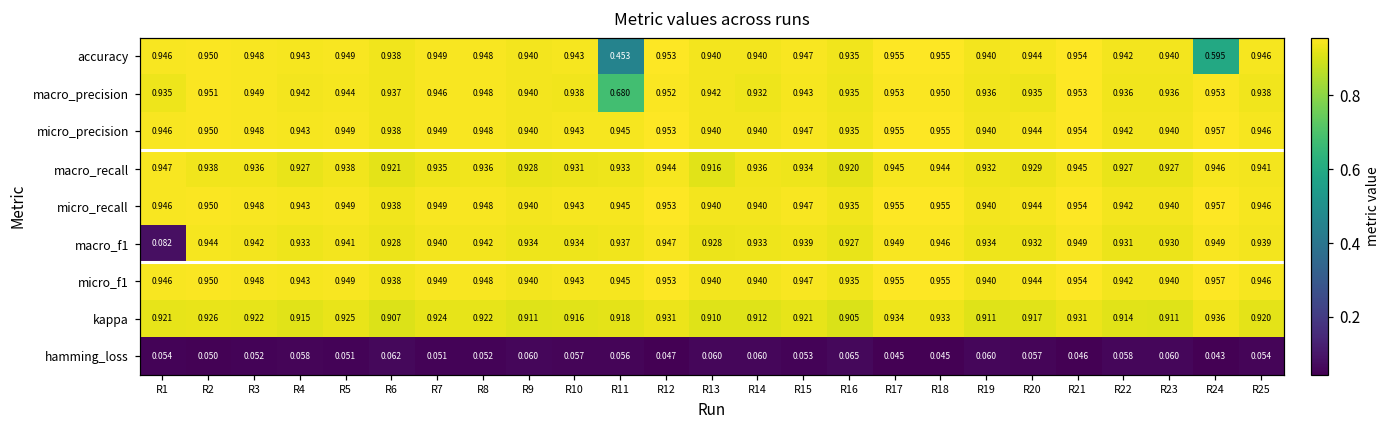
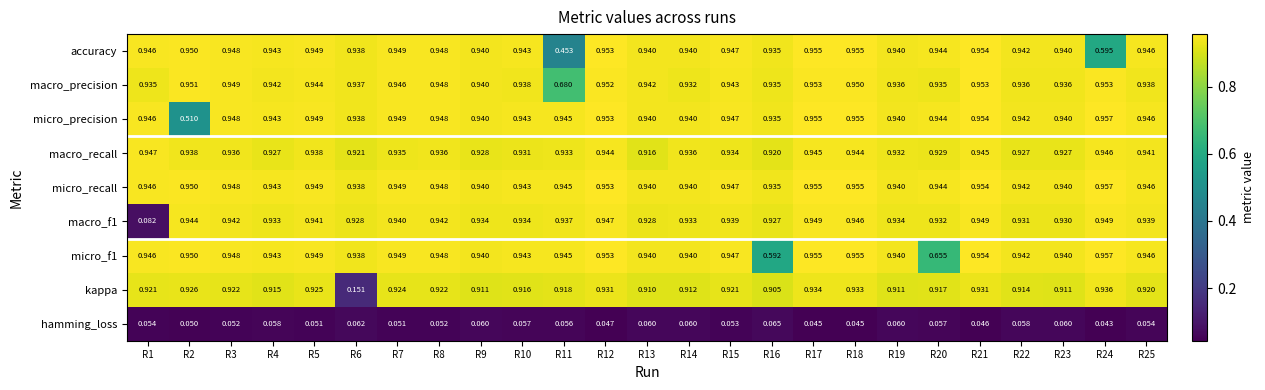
  {
    "micro_precision": {
      "R1": 0.946,
-     "R2": 0.950,
+     "R2": 0.510,
      "R3": 0.948,
      "R4": 0.943,
      "R5": 0.949,
      "R6": 0.938,
      "R7": 0.949,
      "R8": 0.948,
      "R9": 0.940,
      "R10": 0.943,
      "R11": 0.945,
      "R12": 0.953,
      "R13": 0.940,
      "R14": 0.940,
      "R15": 0.947,
      "R16": 0.935,
      "R17": 0.955,
      "R18": 0.955,
      "R19": 0.940,
      "R20": 0.944,
      "R21": 0.954,
      "R22": 0.942,
      "R23": 0.940,
      "R24": 0.957,
      "R25": 0.946
    },
    "micro_f1": {
      "R1": 0.946,
      "R2": 0.950,
      "R3": 0.948,
      "R4": 0.943,
      "R5": 0.949,
      "R6": 0.938,
      "R7": 0.949,
      "R8": 0.948,
      "R9": 0.940,
      "R10": 0.943,
      "R11": 0.945,
      "R12": 0.953,
      "R13": 0.940,
      "R14": 0.940,
      "R15": 0.947,
-     "R16": 0.935,
+     "R16": 0.592,
      "R17": 0.955,
      "R18": 0.955,
      "R19": 0.940,
-     "R20": 0.944,
+     "R20": 0.655,
      "R21": 0.954,
      "R22": 0.942,
      "R23": 0.940,
      "R24": 0.957,
      "R25": 0.946
    },
    "kappa": {
      "R1": 0.921,
      "R2": 0.926,
      "R3": 0.922,
      "R4": 0.915,
      "R5": 0.925,
-     "R6": 0.907,
+     "R6": 0.151,
      "R7": 0.924,
      "R8": 0.922,
      "R9": 0.911,
      "R10": 0.916,
      "R11": 0.918,
      "R12": 0.931,
      "R13": 0.910,
      "R14": 0.912,
      "R15": 0.921,
      "R16": 0.905,
      "R17": 0.934,
      "R18": 0.933,
      "R19": 0.911,
      "R20": 0.917,
      "R21": 0.931,
      "R22": 0.914,
      "R23": 0.911,
      "R24": 0.936,
      "R25": 0.920
    }
  }
